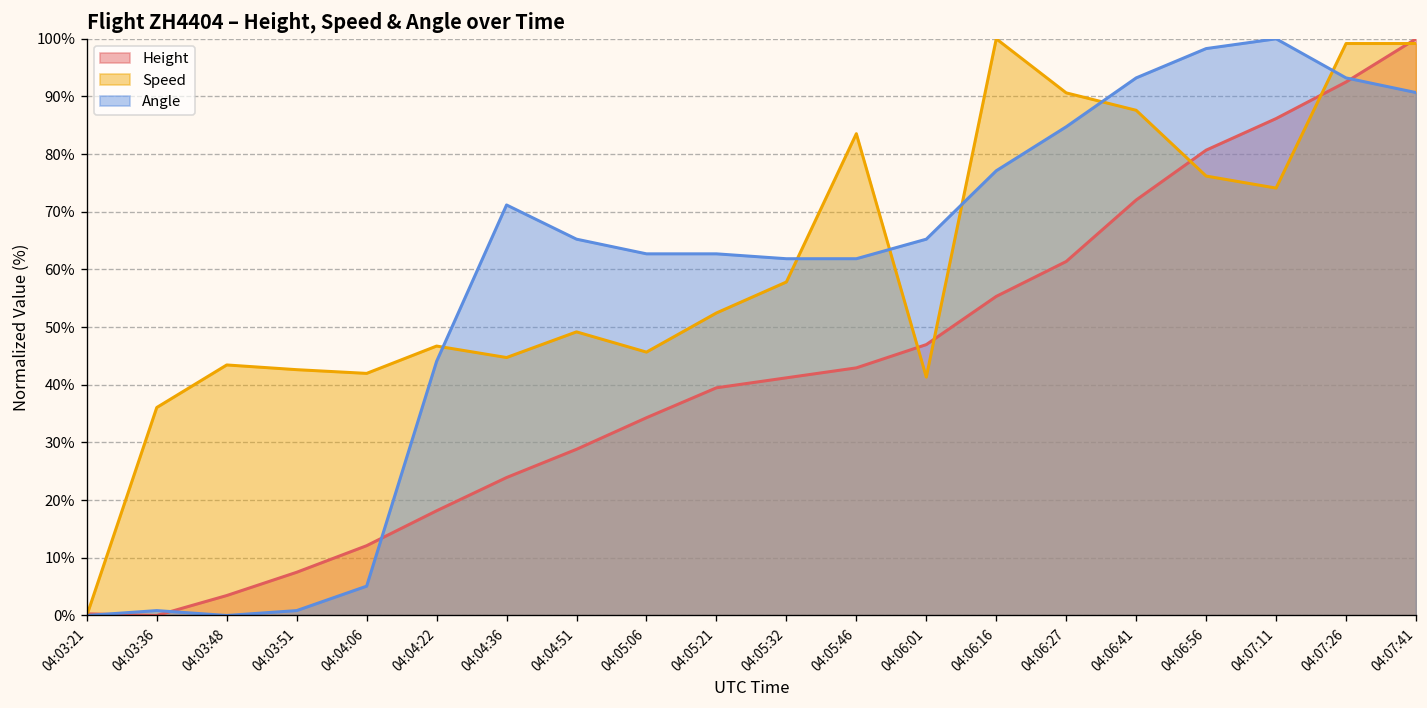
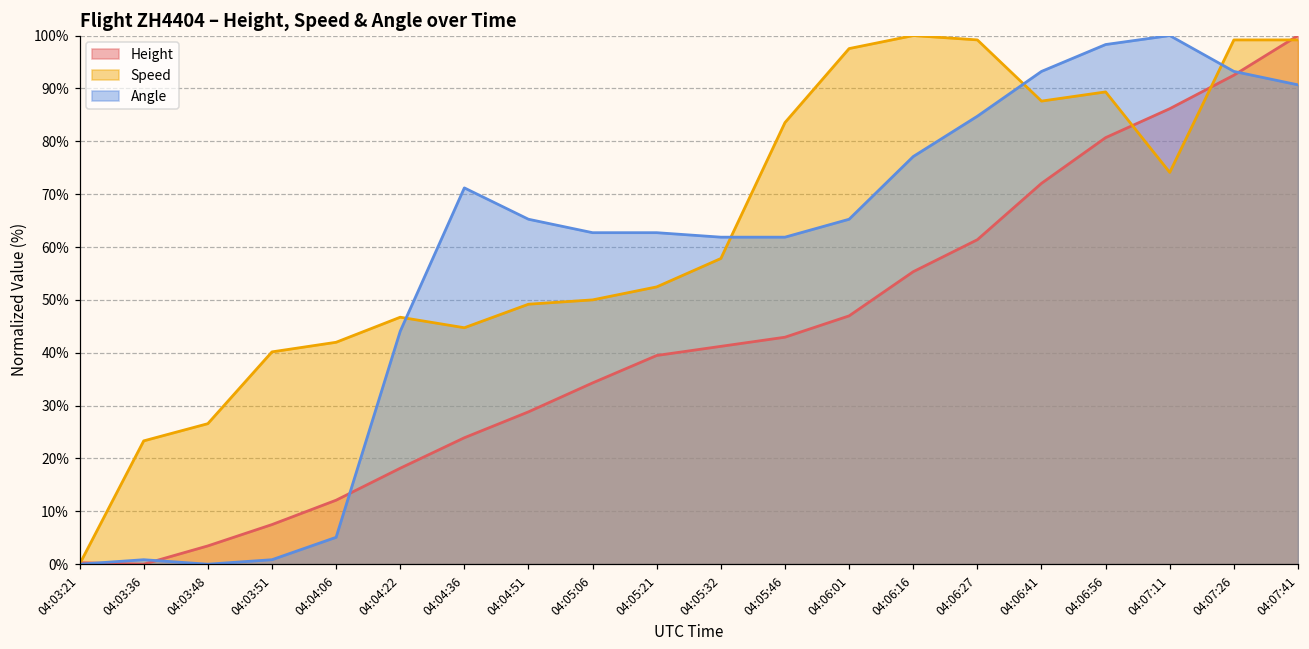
  {
    "Height": {
      "04:03:36": "0%",
      "04:03:48": "3%",
      "04:03:51": "7%",
      "04:04:06": "12%",
      "04:04:22": "18%",
      "04:04:36": "24%",
      "04:04:51": "29%",
      "04:05:06": "34%",
      "04:05:21": "39%",
      "04:05:32": "41%",
      "04:05:46": "43%",
      "04:06:01": "47%",
      "04:06:16": "55%",
      "04:06:27": "61%",
      "04:06:41": "72%",
      "04:06:56": "81%",
      "04:07:11": "86%",
      "04:07:26": "93%",
      "04:07:41": "100%"
    },
    "Speed": {
-     "04:03:36": "36%",
-     "04:03:48": "43%",
-     "04:03:51": "43%",
+     "04:03:36": "23%",
+     "04:03:48": "27%",
+     "04:03:51": "40%",
      "04:04:06": "42%",
      "04:04:22": "47%",
      "04:04:36": "45%",
      "04:04:51": "49%",
-     "04:05:06": "46%",
+     "04:05:06": "50%",
      "04:05:21": "52%",
      "04:05:32": "58%",
      "04:05:46": "84%",
-     "04:06:01": "41%",
+     "04:06:01": "98%",
      "04:06:16": "100%",
-     "04:06:27": "91%",
+     "04:06:27": "99%",
      "04:06:41": "88%",
-     "04:06:56": "76%",
+     "04:06:56": "89%",
      "04:07:11": "74%",
      "04:07:26": "99%",
      "04:07:41": "99%"
    },
    "Angle": {
      "04:03:36": "1%",
      "04:03:48": "0%",
      "04:03:51": "1%",
      "04:04:06": "5%",
      "04:04:22": "44%",
      "04:04:36": "71%",
      "04:04:51": "65%",
      "04:05:06": "63%",
      "04:05:21": "63%",
      "04:05:32": "62%",
      "04:05:46": "62%",
      "04:06:01": "65%",
      "04:06:16": "77%",
      "04:06:27": "85%",
      "04:06:41": "93%",
      "04:06:56": "98%",
      "04:07:11": "100%",
      "04:07:26": "93%",
      "04:07:41": "91%"
    }
  }
